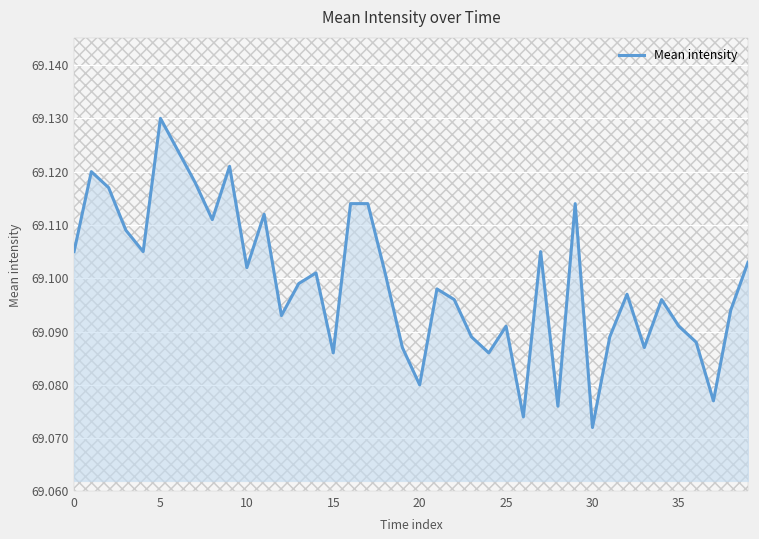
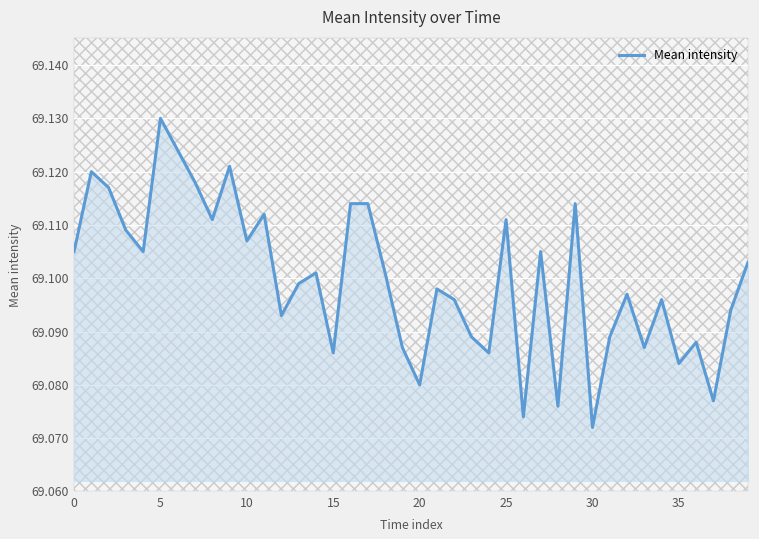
  {
    "0": 69.105,
    "5": 69.130,
-   "10": 69.102,
+   "10": 69.107,
    "15": 69.086,
    "20": 69.080,
-   "25": 69.091,
+   "25": 69.111,
    "30": 69.072,
-   "35": 69.091
+   "35": 69.084
  }
